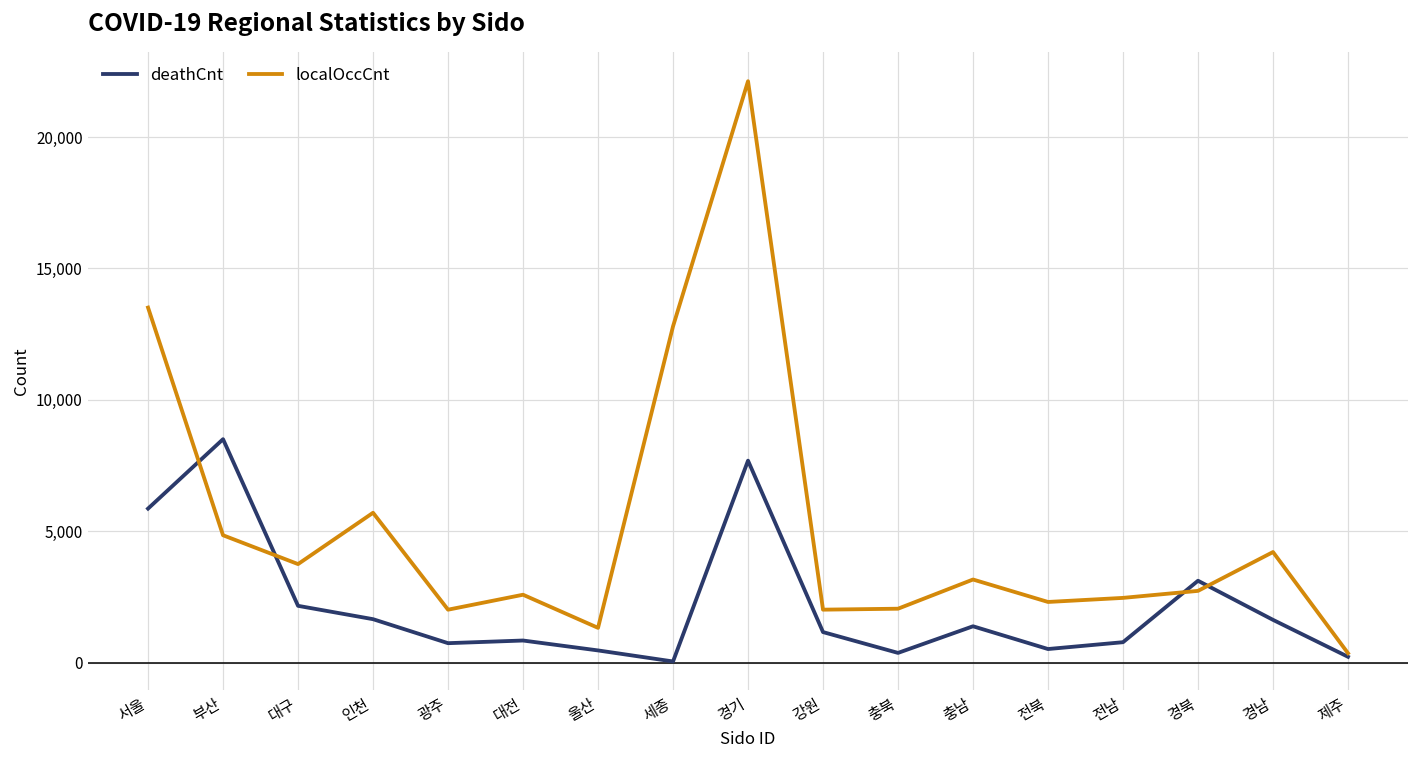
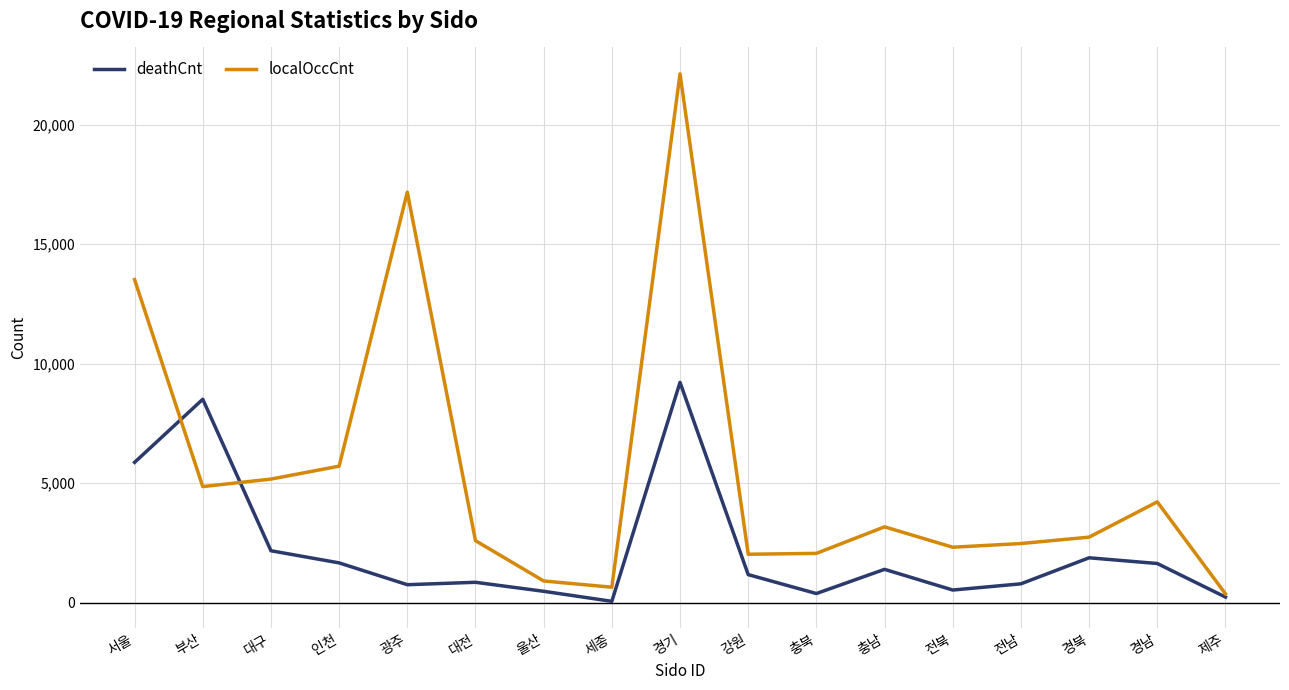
  {
    "deathCnt": {
      "서울": "5,900",
      "부산": "8,500",
      "대구": "2,200",
      "인천": "1,700",
      "광주": "700",
      "대전": "800",
      "울산": "500",
      "세종": "0",
-     "경기": "7,700",
+     "경기": "9,200",
      "강원": "1,200",
      "충북": "400",
      "충남": "1,400",
      "전북": "500",
      "전남": "800",
-     "경북": "3,100",
+     "경북": "1,900",
      "경남": "1,600",
      "제주": "200"
    },
    "localOccCnt": {
      "서울": "13,500",
      "부산": "4,900",
-     "대구": "3,800",
+     "대구": "5,200",
      "인천": "5,700",
-     "광주": "2,000",
+     "광주": "17,200",
      "대전": "2,600",
-     "울산": "1,300",
-     "세종": "12,800",
+     "울산": "900",
+     "세종": "600",
      "경기": "22,100",
      "강원": "2,000",
      "충북": "2,100",
      "충남": "3,200",
      "전북": "2,300",
      "전남": "2,500",
      "경북": "2,700",
      "경남": "4,200",
      "제주": "400"
    }
  }
